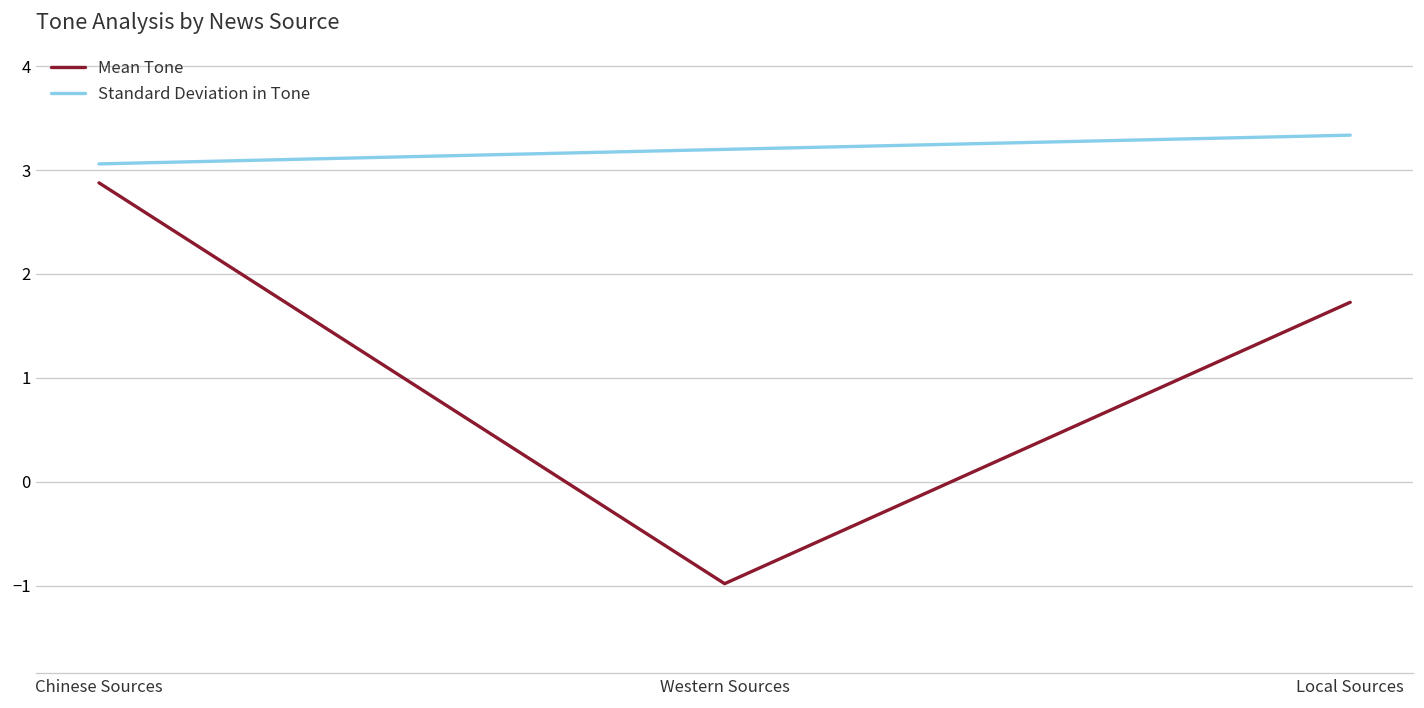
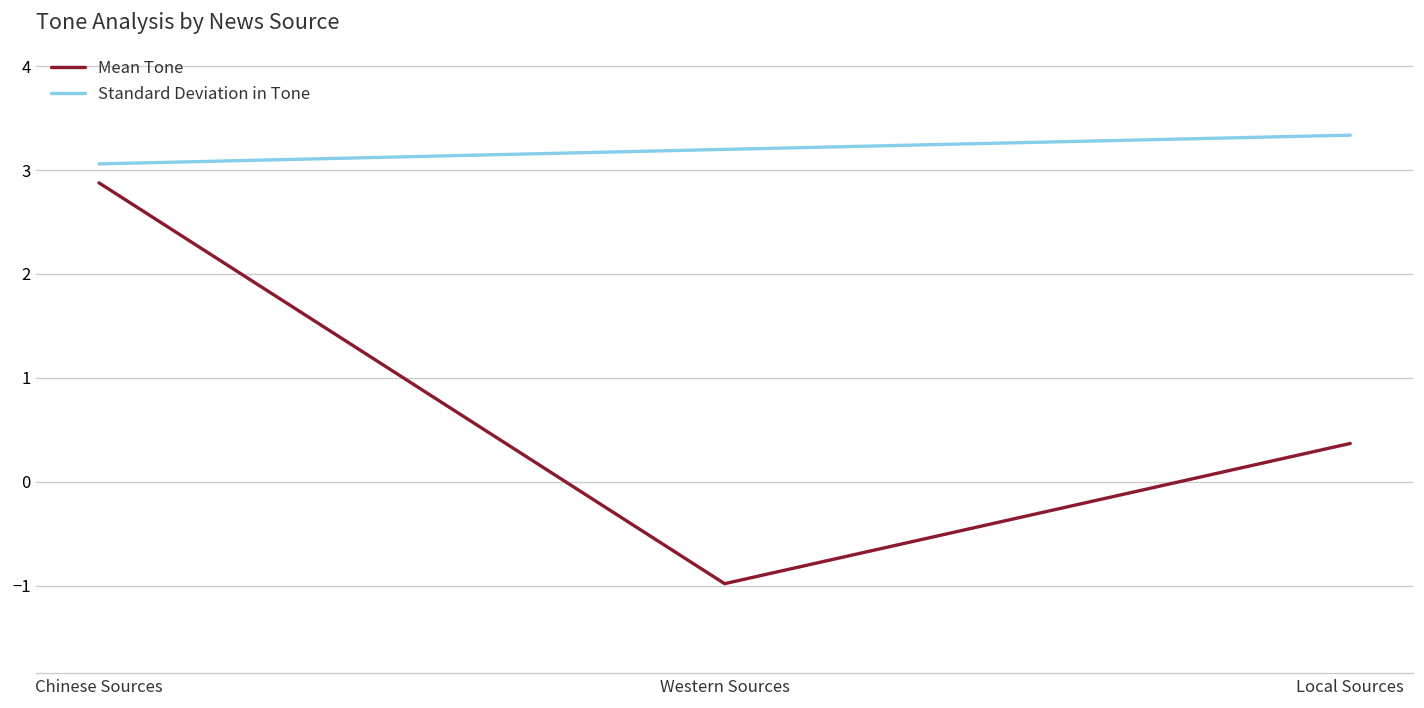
  {
    "Mean Tone": {
      "Chinese Sources": 2.9,
      "Western Sources": -1.0,
-     "Local Sources": 1.7
+     "Local Sources": 0.4
    },
    "Standard Deviation in Tone": {
      "Chinese Sources": 3.1,
      "Western Sources": 3.2,
      "Local Sources": 3.3
    }
  }
